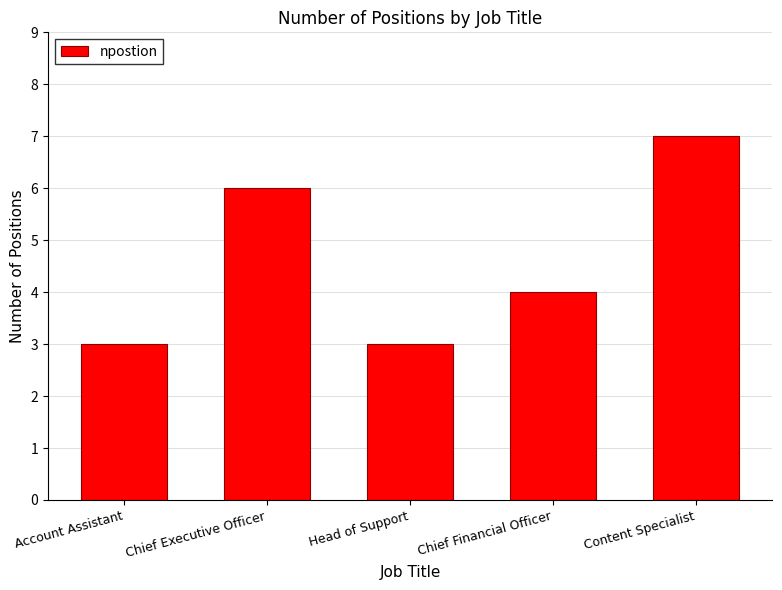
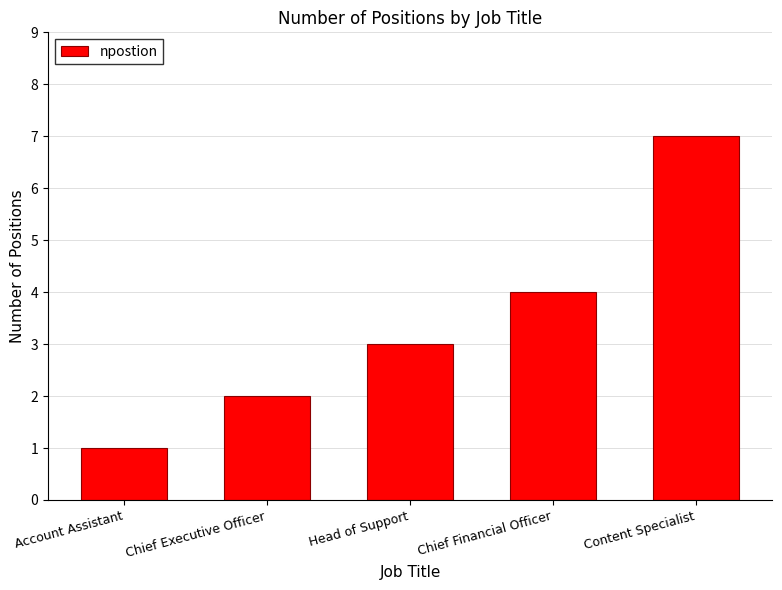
  {
-   "Account Assistant": 3,
-   "Chief Executive Officer": 6,
+   "Account Assistant": 1,
+   "Chief Executive Officer": 2,
    "Head of Support": 3,
    "Chief Financial Officer": 4,
    "Content Specialist": 7
  }
